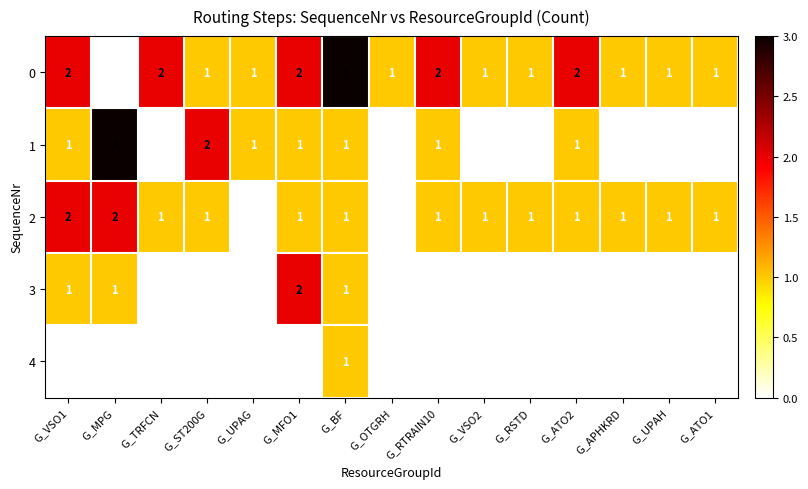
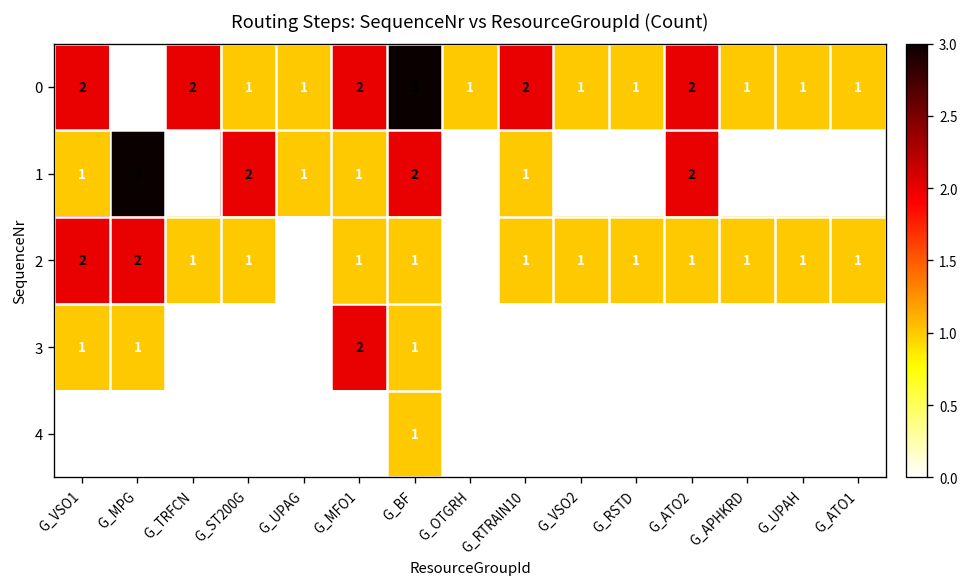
  {
    "0": {
      "G_VSO1": 2,
      "G_TRFCN": 2,
      "G_ST200G": 1,
      "G_UPAG": 1,
      "G_MFO1": 2,
      "G_OTGRH": 1,
      "G_RTRAIN10": 2,
      "G_VSO2": 1,
      "G_RSTD": 1,
      "G_ATO2": 2,
      "G_APHKRD": 1,
      "G_UPAH": 1,
      "G_ATO1": 1
    },
    "1": {
      "G_VSO1": 1,
      "G_ST200G": 2,
      "G_UPAG": 1,
      "G_MFO1": 1,
-     "G_BF": 1,
+     "G_BF": 2,
      "G_RTRAIN10": 1,
-     "G_ATO2": 1
+     "G_ATO2": 2
    },
    "2": {
      "G_VSO1": 2,
      "G_MPG": 2,
      "G_TRFCN": 1,
      "G_ST200G": 1,
      "G_MFO1": 1,
      "G_BF": 1,
      "G_RTRAIN10": 1,
      "G_VSO2": 1,
      "G_RSTD": 1,
      "G_ATO2": 1,
      "G_APHKRD": 1,
      "G_UPAH": 1,
      "G_ATO1": 1
    },
    "3": {
      "G_VSO1": 1,
      "G_MPG": 1,
      "G_MFO1": 2,
      "G_BF": 1
    },
    "4": {
      "G_BF": 1
    }
  }
